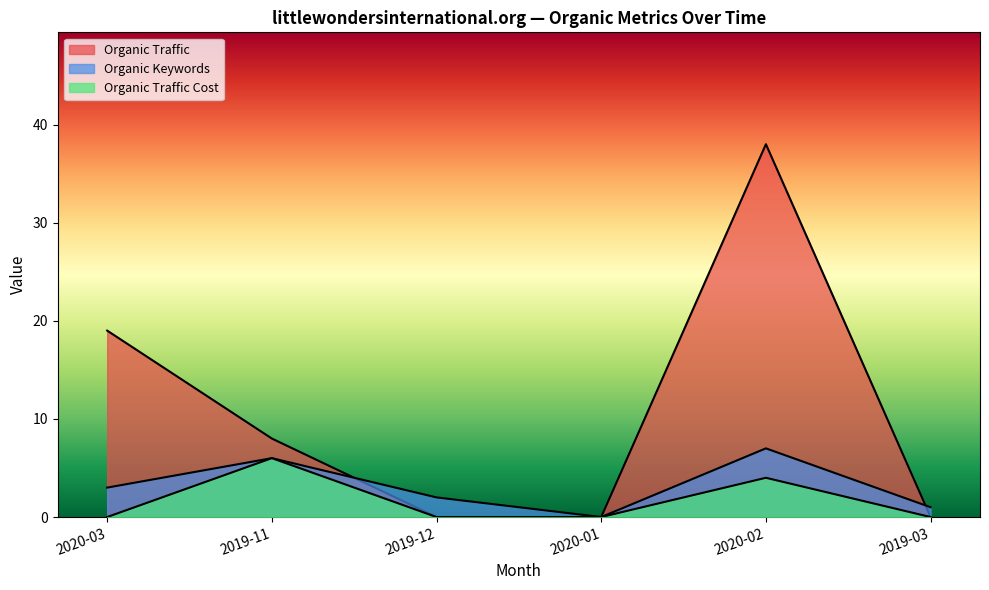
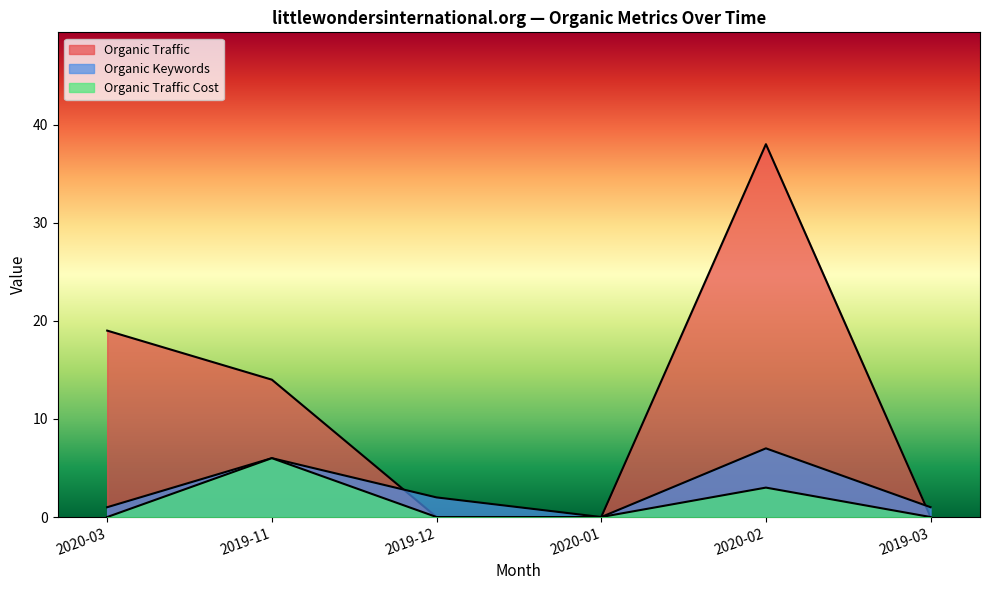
  {
    "Organic Traffic": {
      "2020-03": 19,
-     "2019-11": 8,
+     "2019-11": 14,
      "2020-02": 38
    },
    "Organic Keywords": {
-     "2020-03": 3,
+     "2020-03": 1,
      "2019-12": 2,
      "2020-02": 7,
      "2019-03": 1
    },
    "Organic Traffic Cost": {
      "2020-03": 0,
-     "2020-02": 4
+     "2020-02": 3
    }
  }
